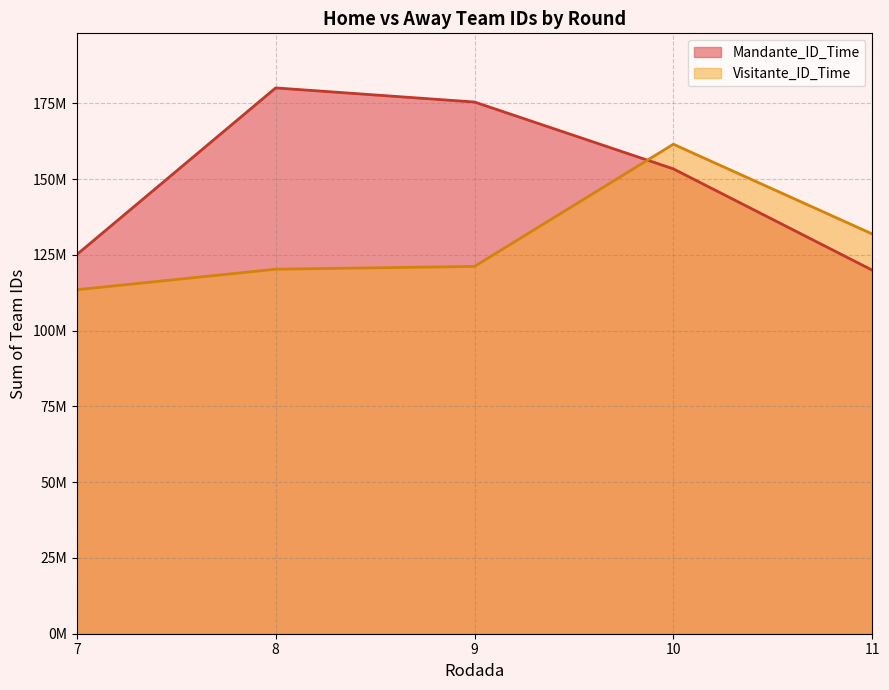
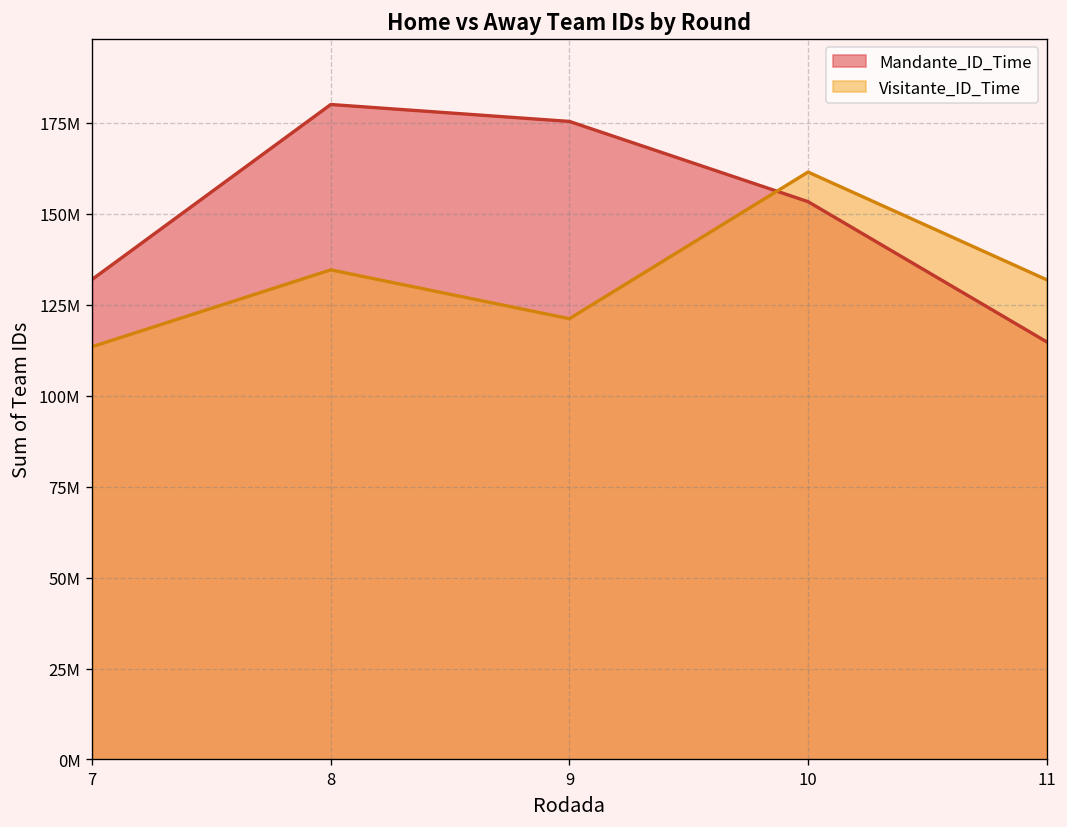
  {
    "Mandante_ID_Time": {
-     "7": 125000000,
+     "7": 132000000,
      "8": 180000000,
      "9": 175000000,
      "10": 153000000,
-     "11": 120000000
+     "11": 115000000
    },
    "Visitante_ID_Time": {
      "7": 113000000,
-     "8": 120000000,
+     "8": 135000000,
      "9": 121000000,
      "10": 161000000,
      "11": 132000000
    }
  }
